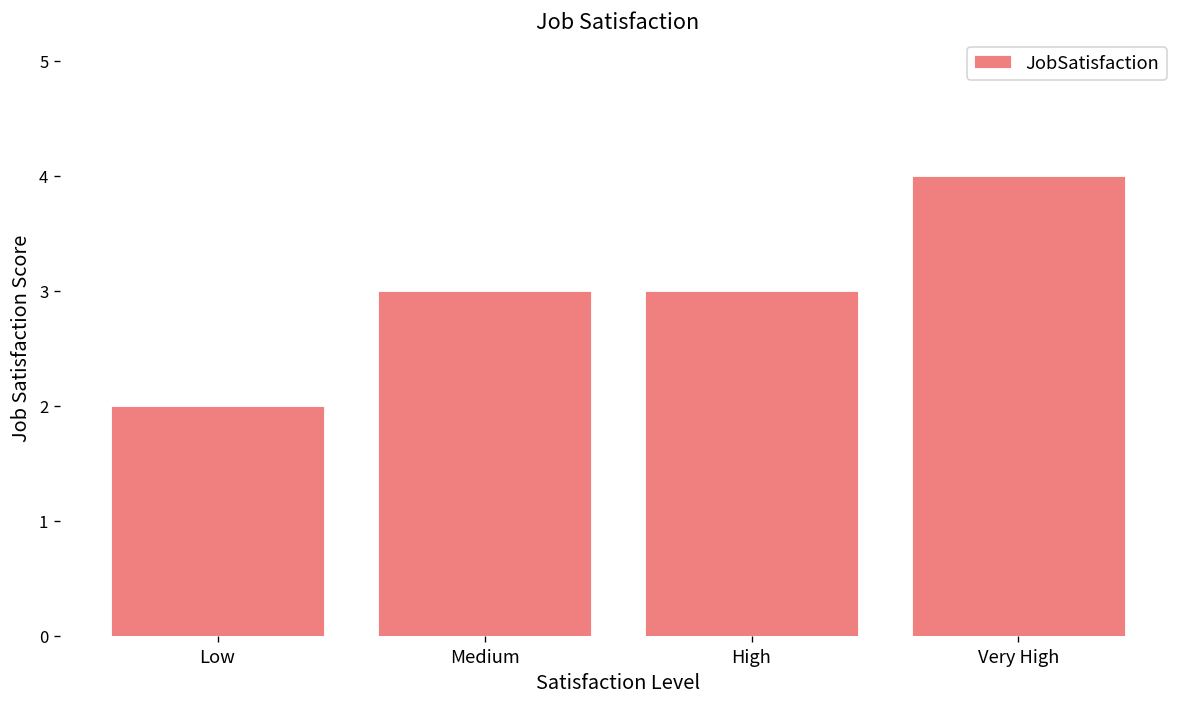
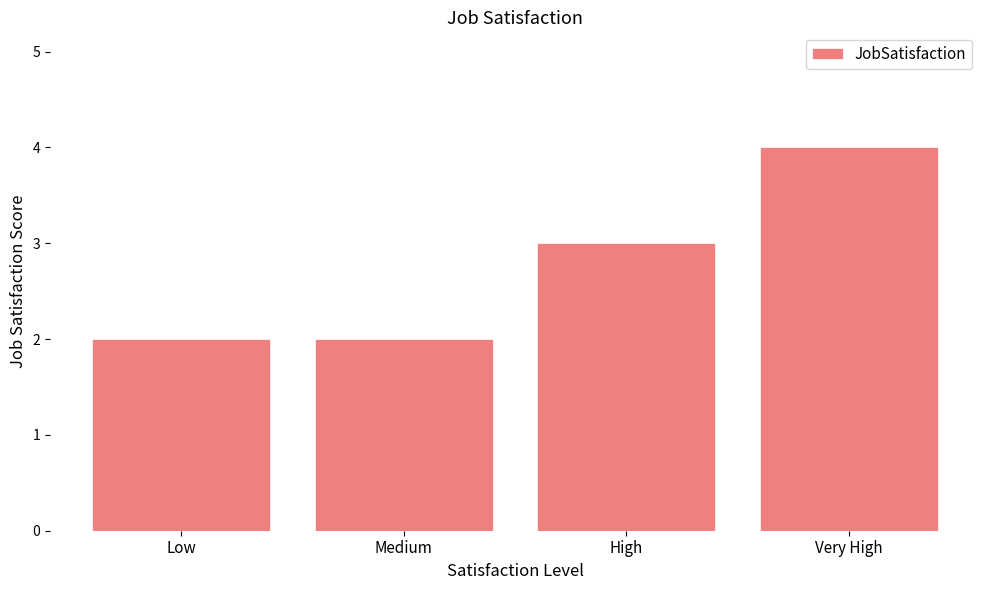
  {
    "Low": 2,
-   "Medium": 3,
+   "Medium": 2,
    "High": 3,
    "Very High": 4
  }
